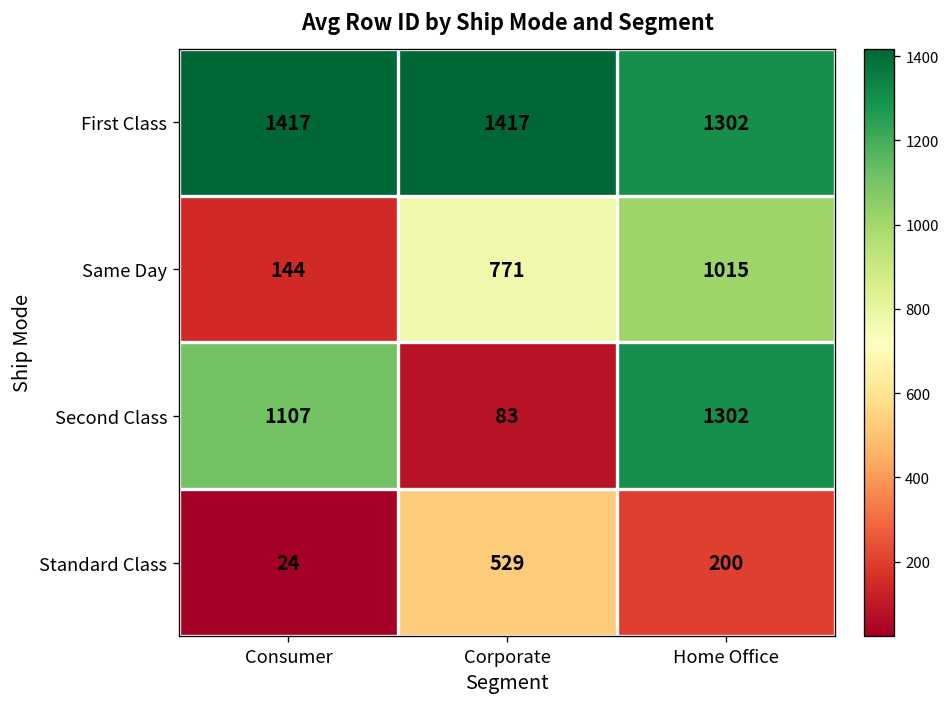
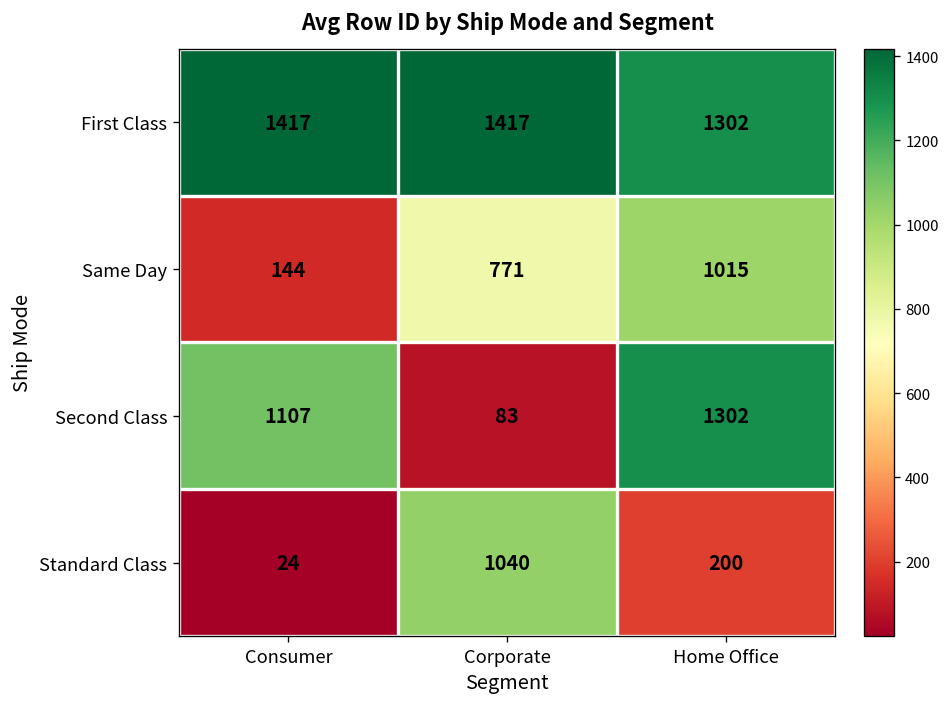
  {
    "First Class": {
      "Consumer": 1417,
      "Corporate": 1417,
      "Home Office": 1302
    },
    "Same Day": {
      "Consumer": 144,
      "Corporate": 771,
      "Home Office": 1015
    },
    "Second Class": {
      "Consumer": 1107,
      "Corporate": 83,
      "Home Office": 1302
    },
    "Standard Class": {
      "Consumer": 24,
-     "Corporate": 529,
+     "Corporate": 1040,
      "Home Office": 200
    }
  }
